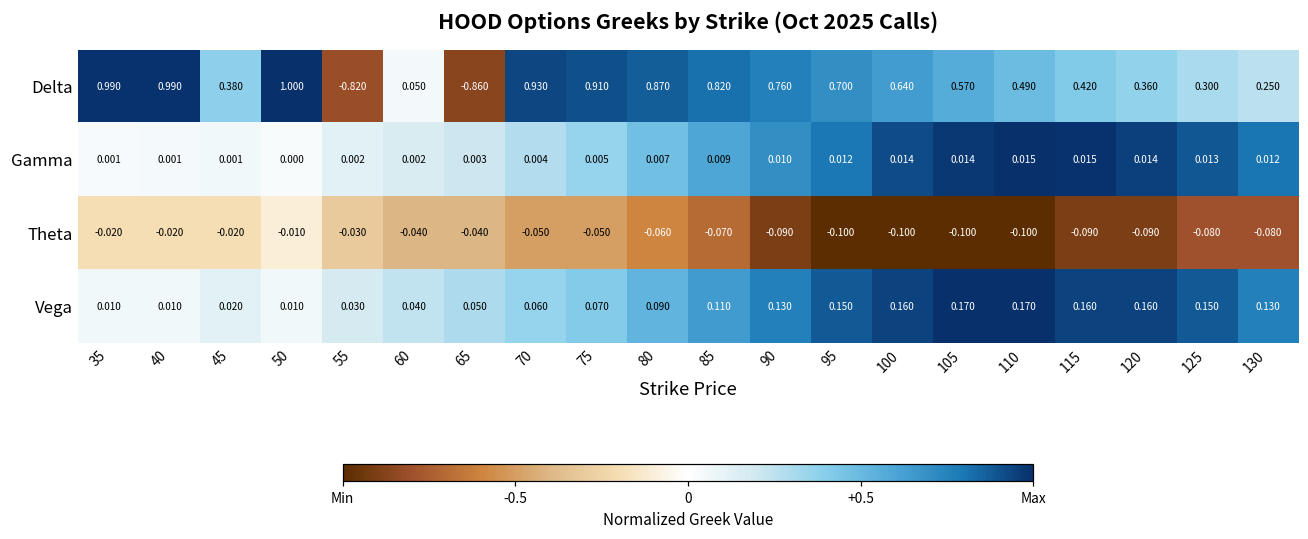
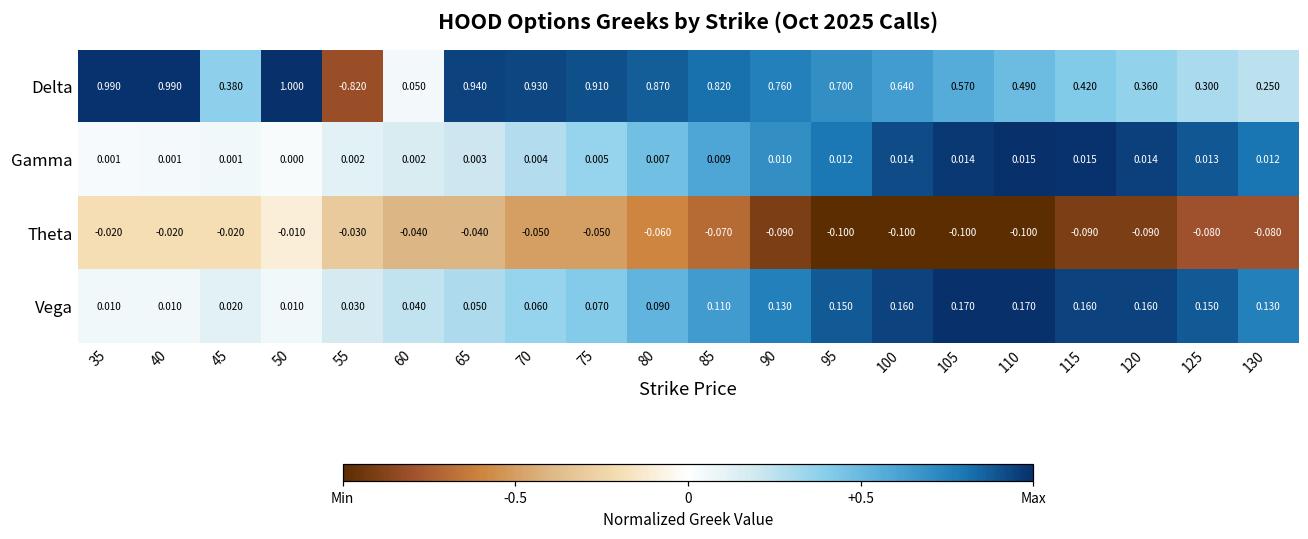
  {
    "Delta": {
      "35": 0.990,
      "40": 0.990,
      "45": 0.380,
      "50": 1.000,
      "55": -0.820,
      "60": 0.050,
-     "65": -0.860,
+     "65": 0.940,
      "70": 0.930,
      "75": 0.910,
      "80": 0.870,
      "85": 0.820,
      "90": 0.760,
      "95": 0.700,
      "100": 0.640,
      "105": 0.570,
      "110": 0.490,
      "115": 0.420,
      "120": 0.360,
      "125": 0.300,
      "130": 0.250
    },
    "Gamma": {
      "35": 0.001,
      "40": 0.001,
      "45": 0.001,
      "50": 0.000,
      "55": 0.002,
      "60": 0.002,
      "65": 0.003,
      "70": 0.004,
      "75": 0.005,
      "80": 0.007,
      "85": 0.009,
      "90": 0.010,
      "95": 0.012,
      "100": 0.014,
      "105": 0.014,
      "110": 0.015,
      "115": 0.015,
      "120": 0.014,
      "125": 0.013,
      "130": 0.012
    },
    "Theta": {
      "35": -0.020,
      "40": -0.020,
      "45": -0.020,
      "50": -0.010,
      "55": -0.030,
      "60": -0.040,
      "65": -0.040,
      "70": -0.050,
      "75": -0.050,
      "80": -0.060,
      "85": -0.070,
      "90": -0.090,
      "95": -0.100,
      "100": -0.100,
      "105": -0.100,
      "110": -0.100,
      "115": -0.090,
      "120": -0.090,
      "125": -0.080,
      "130": -0.080
    },
    "Vega": {
      "35": 0.010,
      "40": 0.010,
      "45": 0.020,
      "50": 0.010,
      "55": 0.030,
      "60": 0.040,
      "65": 0.050,
      "70": 0.060,
      "75": 0.070,
      "80": 0.090,
      "85": 0.110,
      "90": 0.130,
      "95": 0.150,
      "100": 0.160,
      "105": 0.170,
      "110": 0.170,
      "115": 0.160,
      "120": 0.160,
      "125": 0.150,
      "130": 0.130
    }
  }
